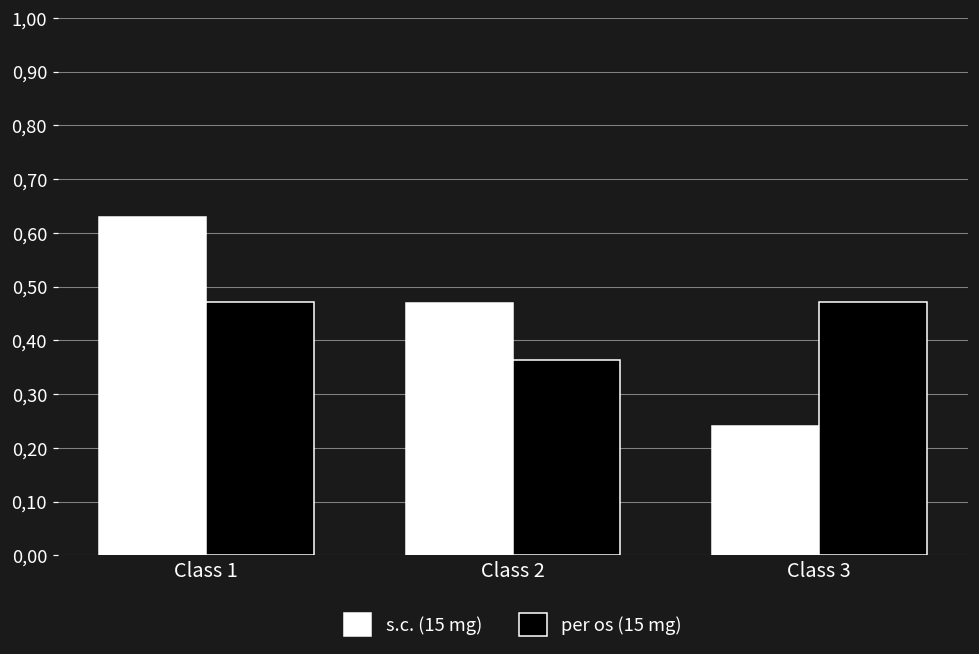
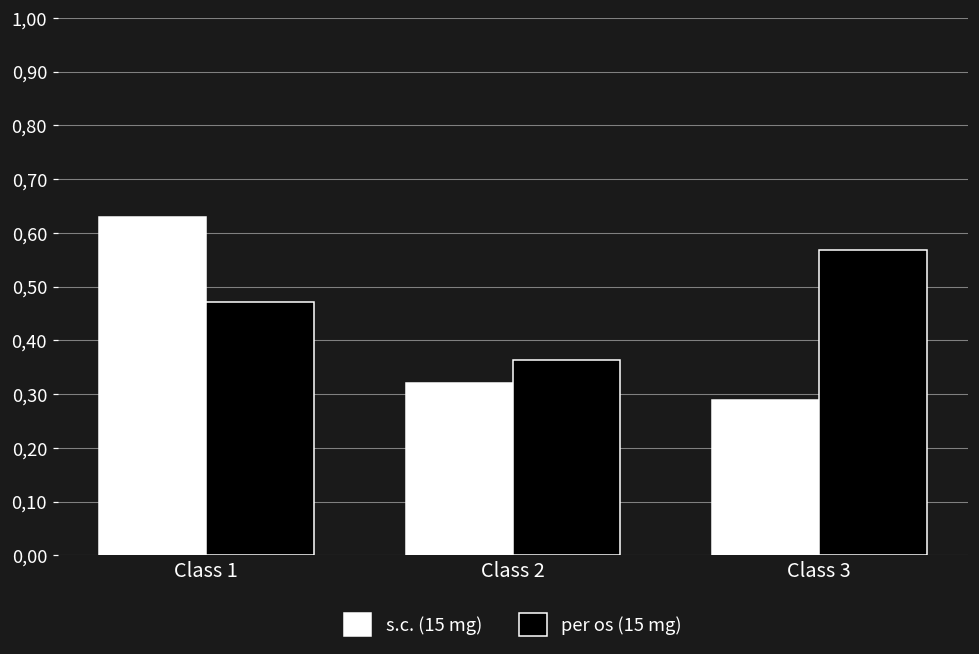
  {
    "s.c. (15 mg)": {
      "Class 1": 63,
-     "Class 2": 47,
-     "Class 3": 24
+     "Class 2": 32,
+     "Class 3": 29
    },
    "per os (15 mg)": {
      "Class 1": 47,
      "Class 2": 36,
-     "Class 3": 47
+     "Class 3": 57
    }
  }
